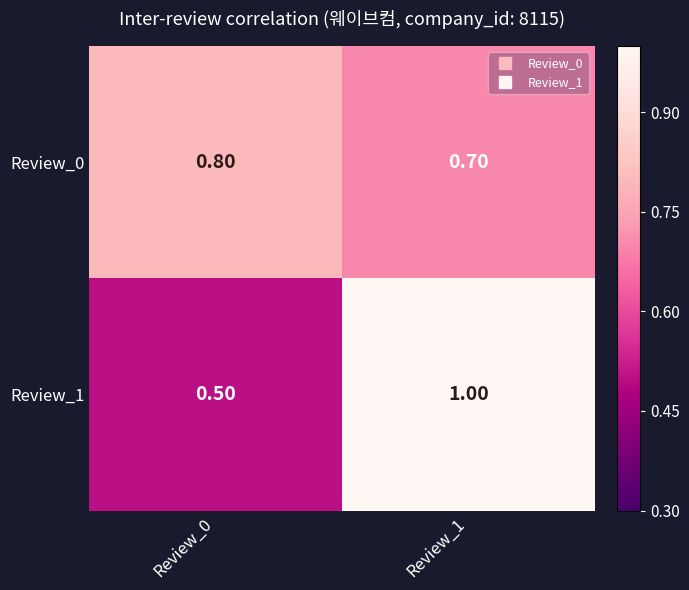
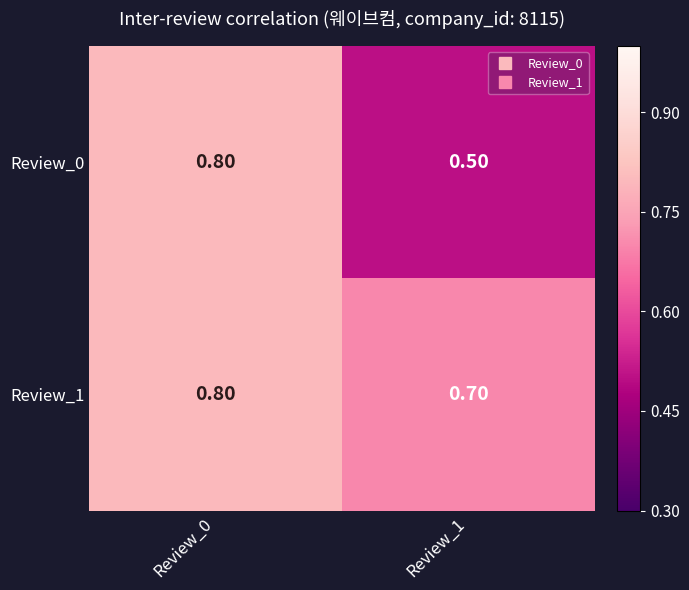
  {
    "Review_0": {
      "Review_0": 0.80,
-     "Review_1": 0.70
+     "Review_1": 0.50
    },
    "Review_1": {
-     "Review_0": 0.50,
-     "Review_1": 1.00
+     "Review_0": 0.80,
+     "Review_1": 0.70
    }
  }
